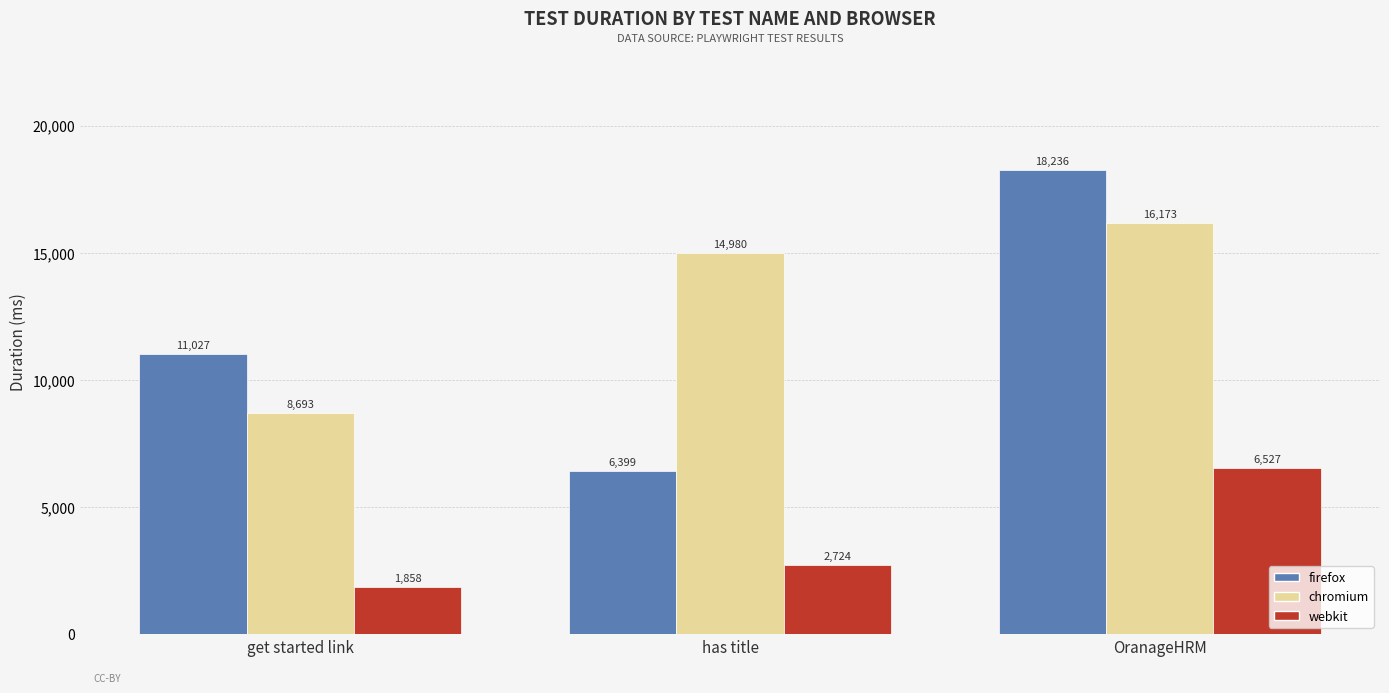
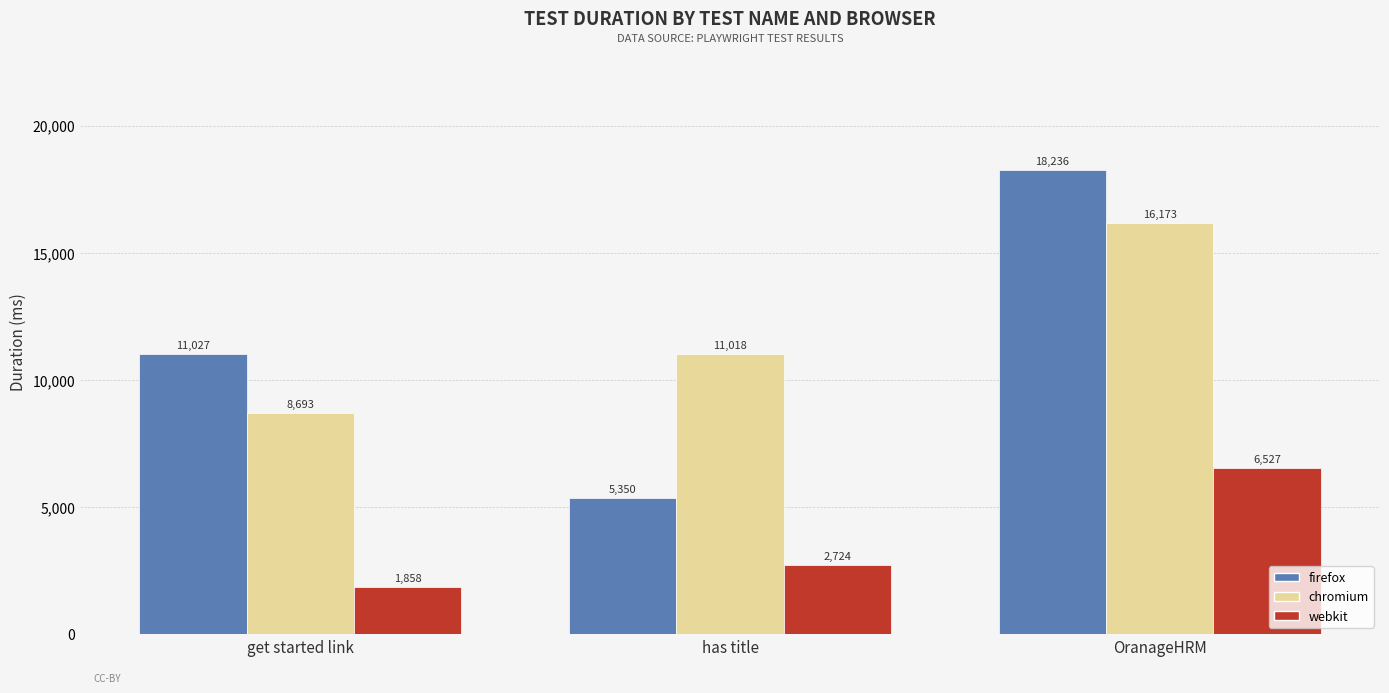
  {
    "firefox": {
      "get started link": "11,027",
-     "has title": "6,399",
+     "has title": "5,350",
      "OranageHRM": "18,236"
    },
    "chromium": {
      "get started link": "8,693",
-     "has title": "14,980",
+     "has title": "11,018",
      "OranageHRM": "16,173"
    },
    "webkit": {
      "get started link": "1,858",
      "has title": "2,724",
      "OranageHRM": "6,527"
    }
  }
